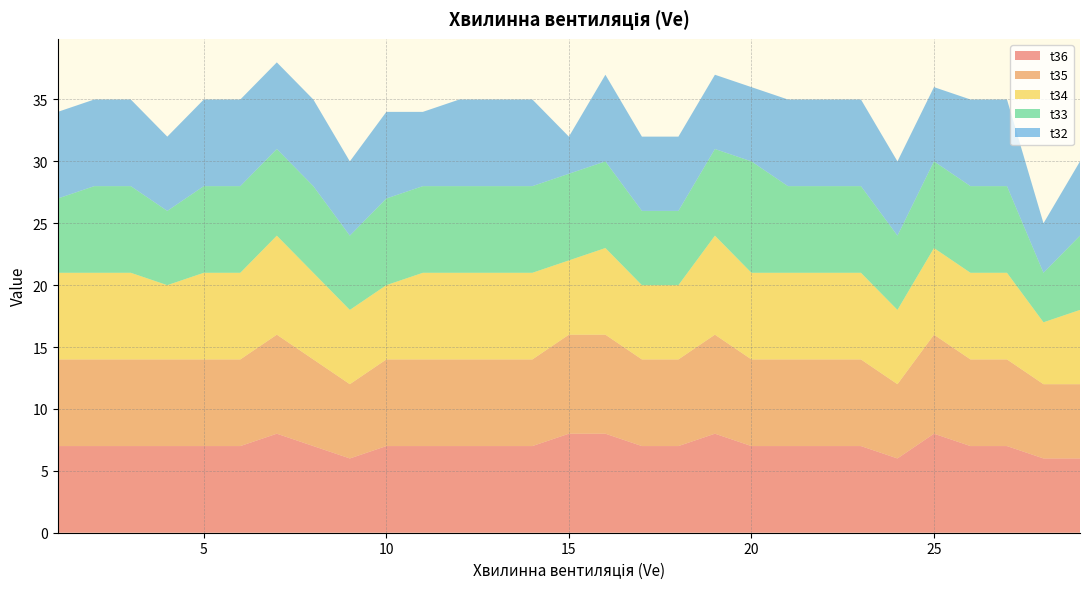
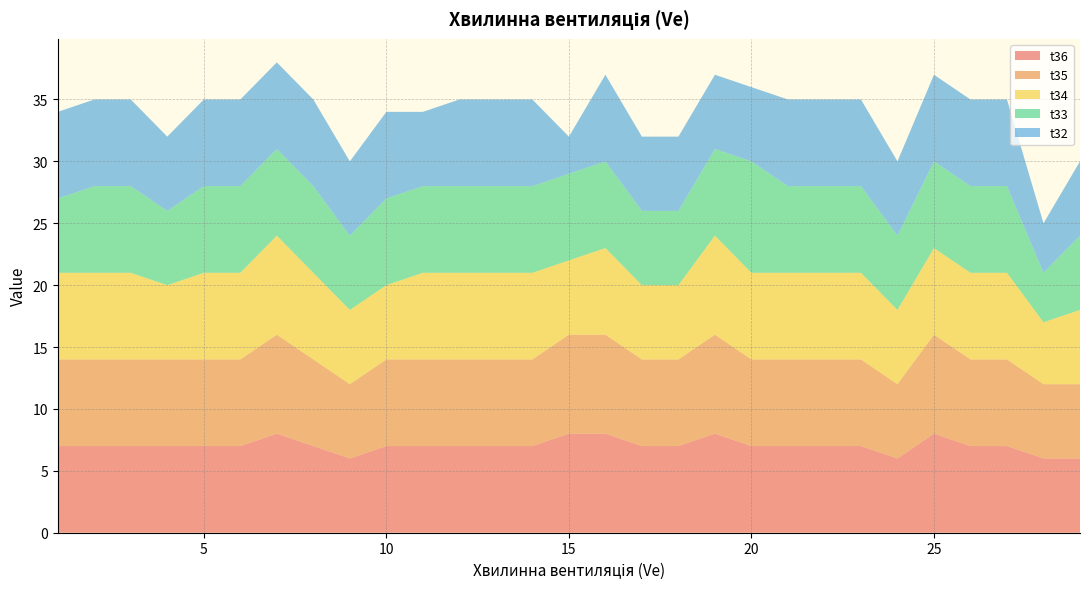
  {
    "t33": {
      "5": 7,
      "10": 7,
      "15": 7,
      "20": 9,
      "25": 7
    },
    "t32": {
      "5": 7,
      "10": 7,
      "15": 3,
      "20": 6,
-     "25": 6
+     "25": 7
    }
  }
